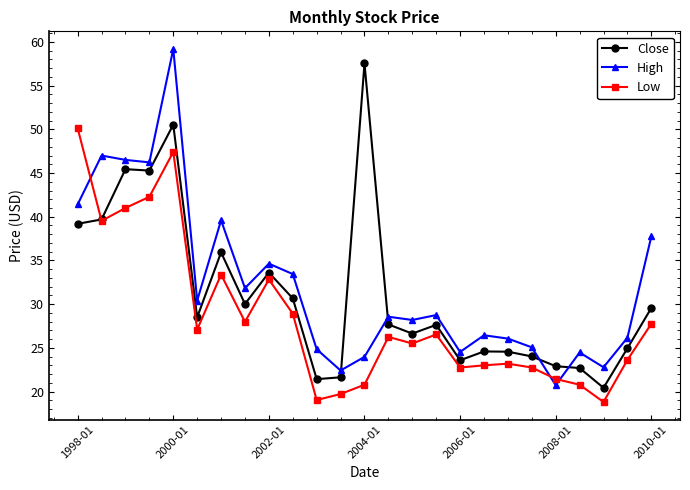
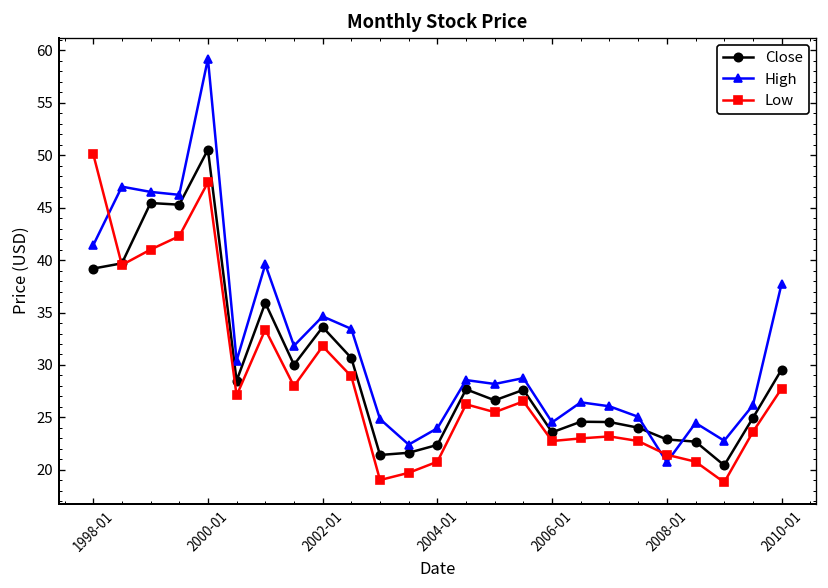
  {
    "Close": {
      "1998-01": 39,
      "2000-01": 51,
      "2002-01": 34,
-     "2004-01": 58,
+     "2004-01": 22,
      "2006-01": 24,
      "2008-01": 23,
      "2010-01": 30
    },
    "High": {
      "1998-01": 41,
      "2000-01": 59,
      "2002-01": 35,
      "2004-01": 24,
      "2006-01": 25,
      "2008-01": 21,
      "2010-01": 38
    },
    "Low": {
      "1998-01": 50,
      "2000-01": 47,
-     "2002-01": 33,
+     "2002-01": 32,
      "2004-01": 21,
      "2006-01": 23,
      "2008-01": 21,
      "2010-01": 28
    }
  }
